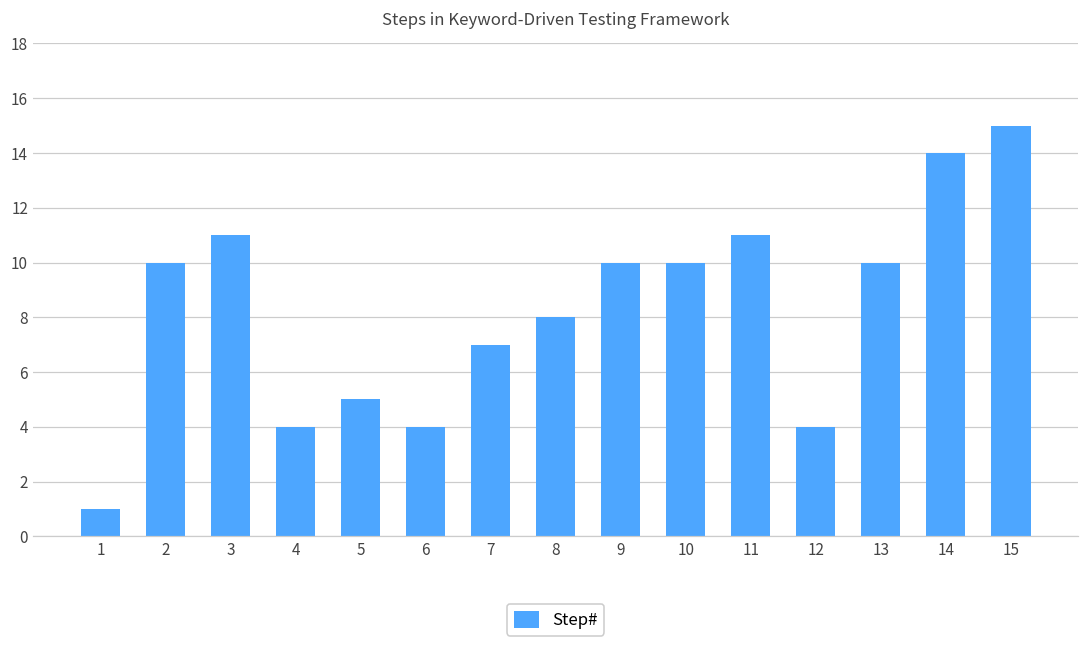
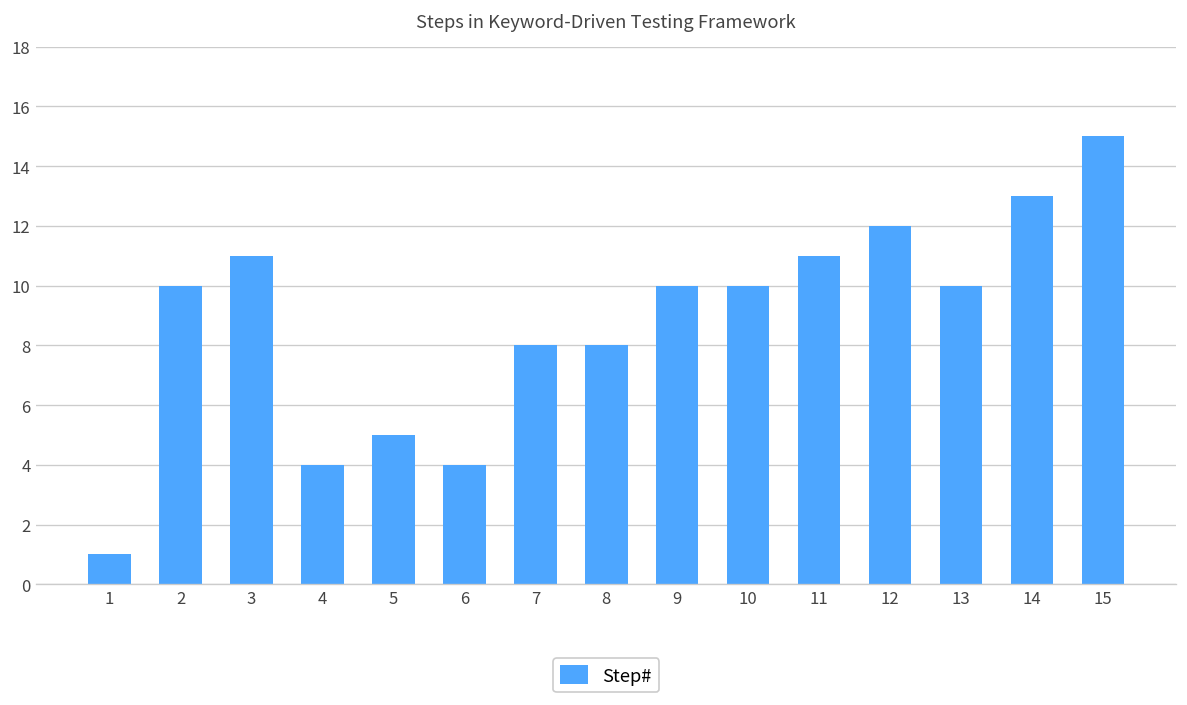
  {
    "1": 1,
    "2": 10,
    "3": 11,
    "4": 4,
    "5": 5,
    "6": 4,
-   "7": 7,
+   "7": 8,
    "8": 8,
    "9": 10,
    "10": 10,
    "11": 11,
-   "12": 4,
+   "12": 12,
    "13": 10,
-   "14": 14,
+   "14": 13,
    "15": 15
  }
